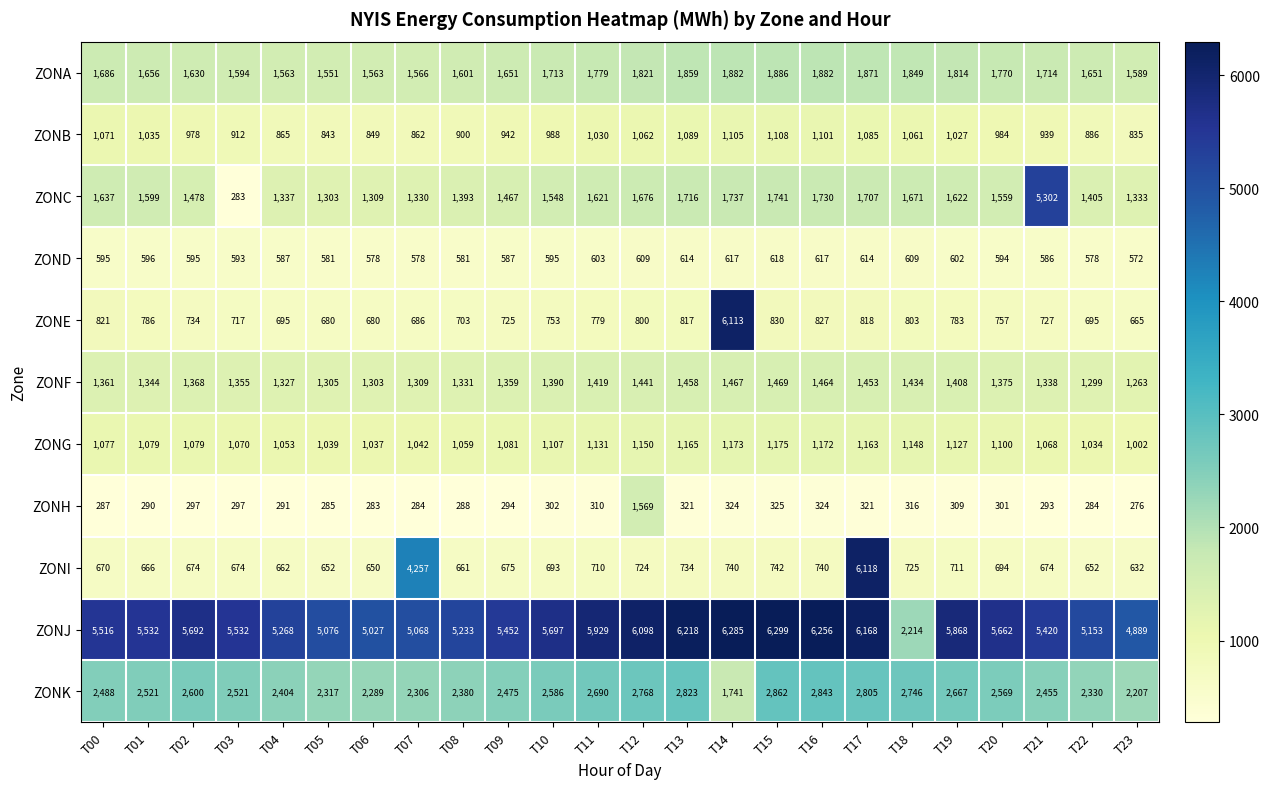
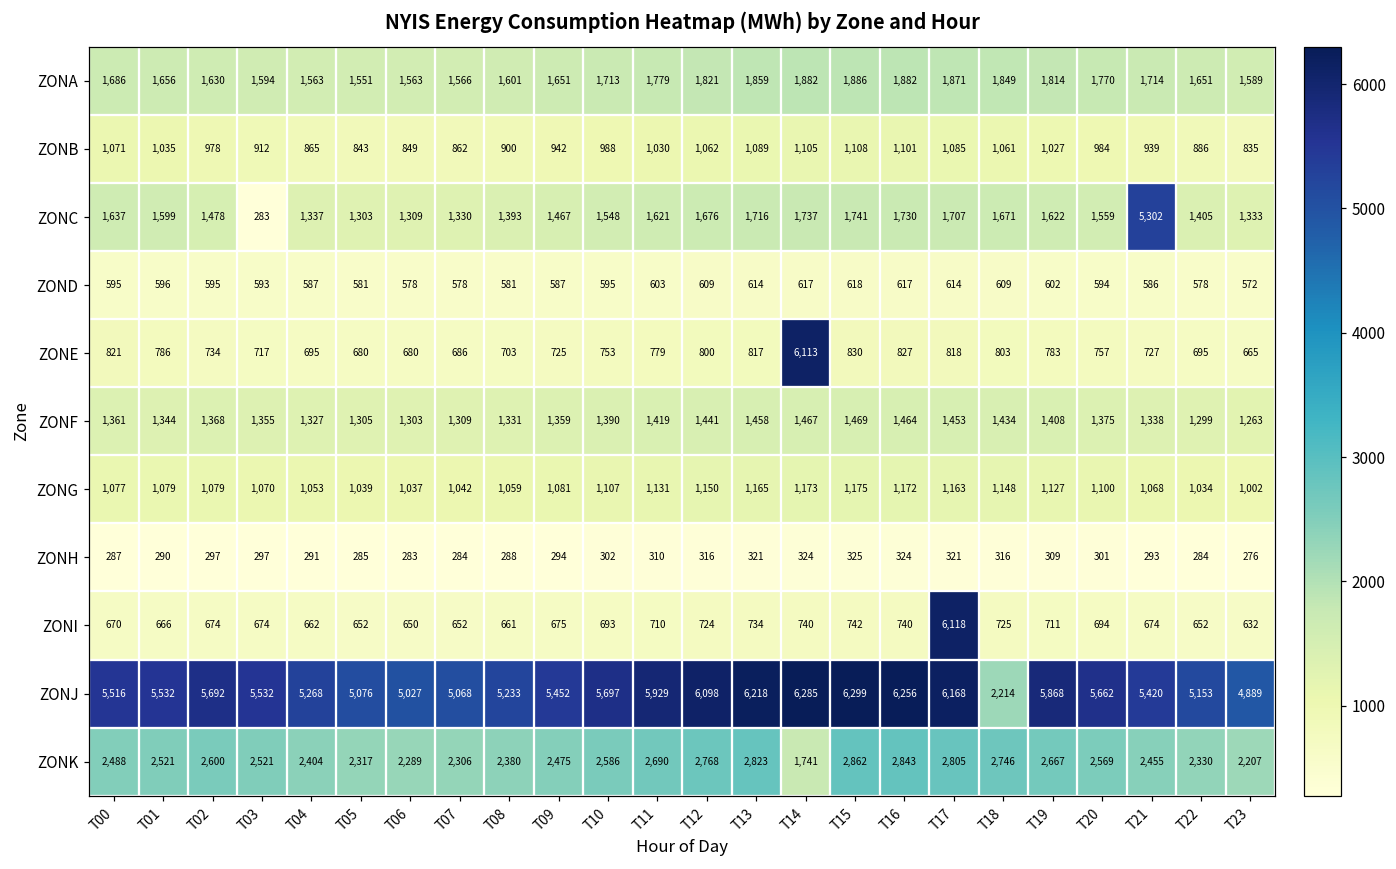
  {
    "ZONH": {
      "T00": "287",
      "T01": "290",
      "T02": "297",
      "T03": "297",
      "T04": "291",
      "T05": "285",
      "T06": "283",
      "T07": "284",
      "T08": "288",
      "T09": "294",
      "T10": "302",
      "T11": "310",
-     "T12": "1,569",
+     "T12": "316",
      "T13": "321",
      "T14": "324",
      "T15": "325",
      "T16": "324",
      "T17": "321",
      "T18": "316",
      "T19": "309",
      "T20": "301",
      "T21": "293",
      "T22": "284",
      "T23": "276"
    },
    "ZONI": {
      "T00": "670",
      "T01": "666",
      "T02": "674",
      "T03": "674",
      "T04": "662",
      "T05": "652",
      "T06": "650",
-     "T07": "4,257",
+     "T07": "652",
      "T08": "661",
      "T09": "675",
      "T10": "693",
      "T11": "710",
      "T12": "724",
      "T13": "734",
      "T14": "740",
      "T15": "742",
      "T16": "740",
      "T17": "6,118",
      "T18": "725",
      "T19": "711",
      "T20": "694",
      "T21": "674",
      "T22": "652",
      "T23": "632"
    }
  }
